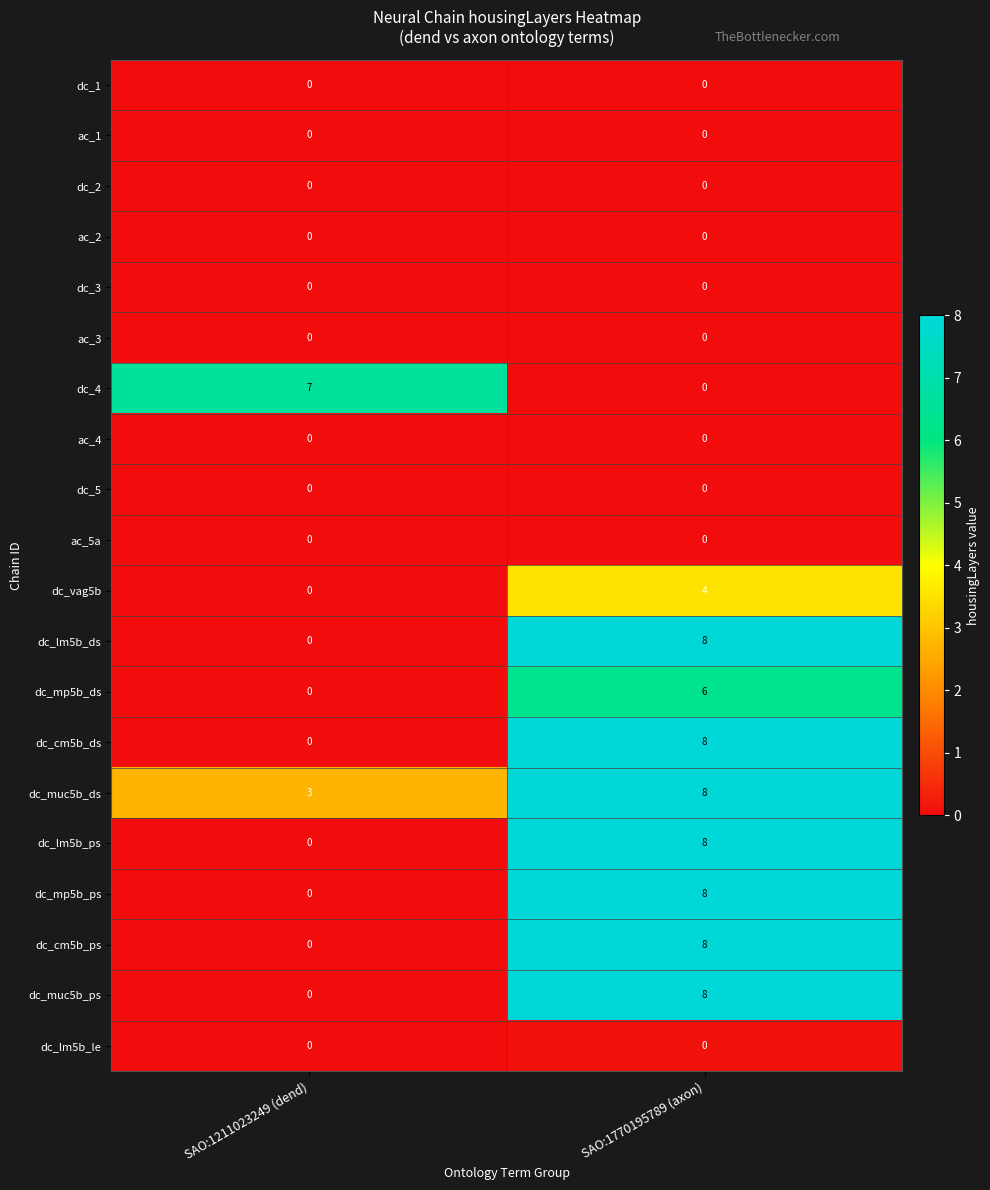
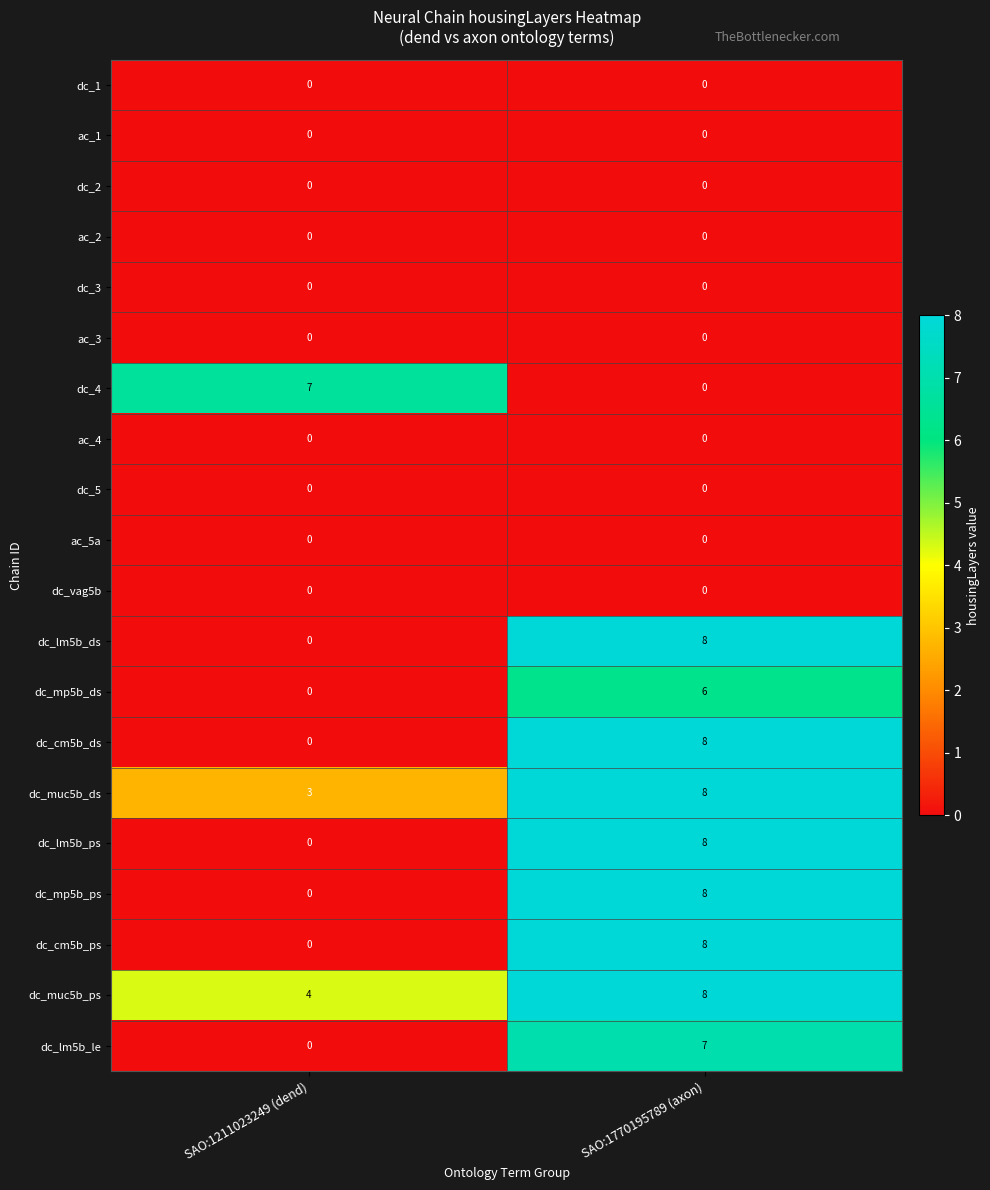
  {
    "dc_1": {
      "SAO:1211023249 (dend)": 0,
      "SAO:1770195789 (axon)": 0
    },
    "ac_1": {
      "SAO:1211023249 (dend)": 0,
      "SAO:1770195789 (axon)": 0
    },
    "dc_2": {
      "SAO:1211023249 (dend)": 0,
      "SAO:1770195789 (axon)": 0
    },
    "ac_2": {
      "SAO:1211023249 (dend)": 0,
      "SAO:1770195789 (axon)": 0
    },
    "dc_3": {
      "SAO:1211023249 (dend)": 0,
      "SAO:1770195789 (axon)": 0
    },
    "ac_3": {
      "SAO:1211023249 (dend)": 0,
      "SAO:1770195789 (axon)": 0
    },
    "dc_4": {
      "SAO:1211023249 (dend)": 7,
      "SAO:1770195789 (axon)": 0
    },
    "ac_4": {
      "SAO:1211023249 (dend)": 0,
      "SAO:1770195789 (axon)": 0
    },
    "dc_5": {
      "SAO:1211023249 (dend)": 0,
      "SAO:1770195789 (axon)": 0
    },
    "ac_5a": {
      "SAO:1211023249 (dend)": 0,
      "SAO:1770195789 (axon)": 0
    },
    "dc_vag5b": {
      "SAO:1211023249 (dend)": 0,
-     "SAO:1770195789 (axon)": 4
+     "SAO:1770195789 (axon)": 0
    },
    "dc_lm5b_ds": {
      "SAO:1211023249 (dend)": 0,
      "SAO:1770195789 (axon)": 8
    },
    "dc_mp5b_ds": {
      "SAO:1211023249 (dend)": 0,
      "SAO:1770195789 (axon)": 6
    },
    "dc_cm5b_ds": {
      "SAO:1211023249 (dend)": 0,
      "SAO:1770195789 (axon)": 8
    },
    "dc_muc5b_ds": {
      "SAO:1211023249 (dend)": 3,
      "SAO:1770195789 (axon)": 8
    },
    "dc_lm5b_ps": {
      "SAO:1211023249 (dend)": 0,
      "SAO:1770195789 (axon)": 8
    },
    "dc_mp5b_ps": {
      "SAO:1211023249 (dend)": 0,
      "SAO:1770195789 (axon)": 8
    },
    "dc_cm5b_ps": {
      "SAO:1211023249 (dend)": 0,
      "SAO:1770195789 (axon)": 8
    },
    "dc_muc5b_ps": {
-     "SAO:1211023249 (dend)": 0,
+     "SAO:1211023249 (dend)": 4,
      "SAO:1770195789 (axon)": 8
    },
    "dc_lm5b_le": {
      "SAO:1211023249 (dend)": 0,
-     "SAO:1770195789 (axon)": 0
+     "SAO:1770195789 (axon)": 7
    }
  }
